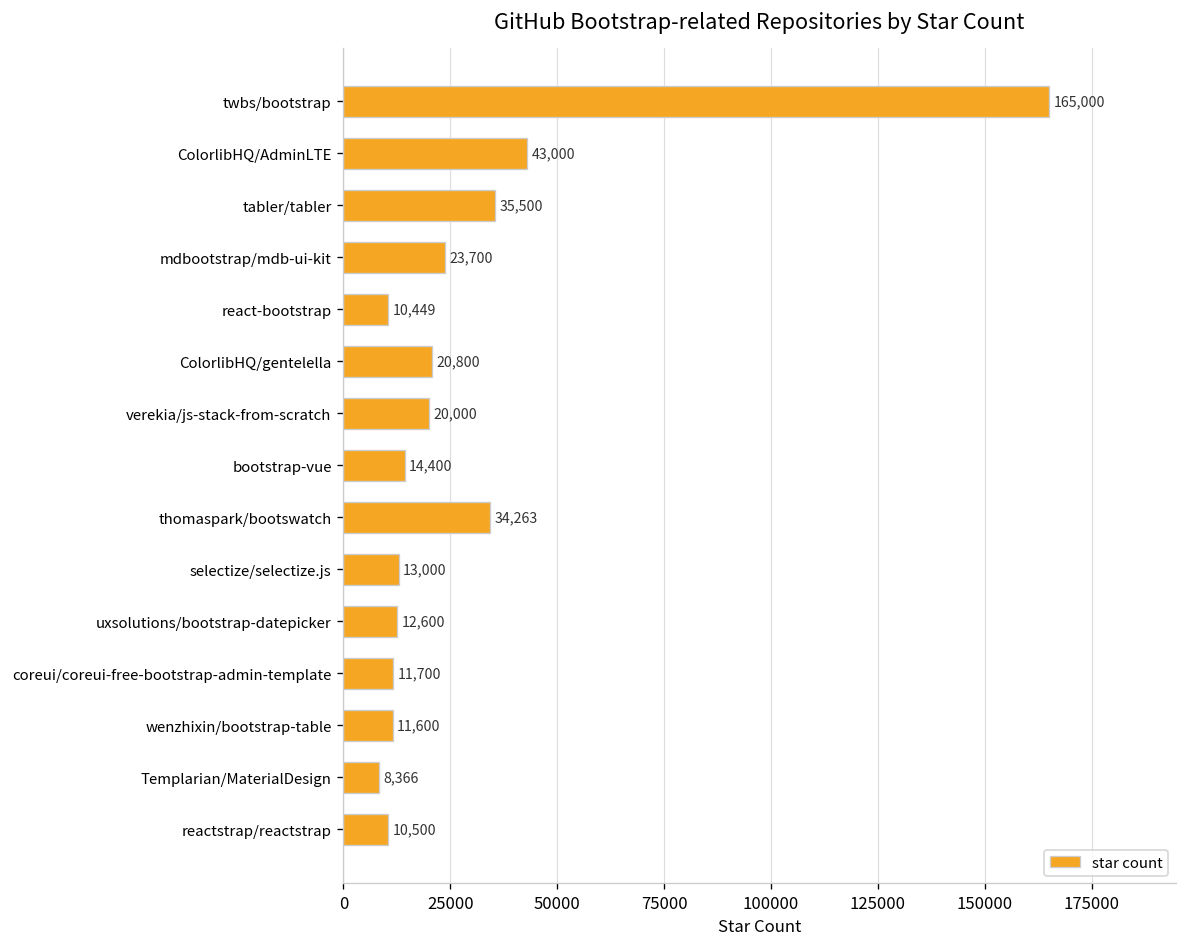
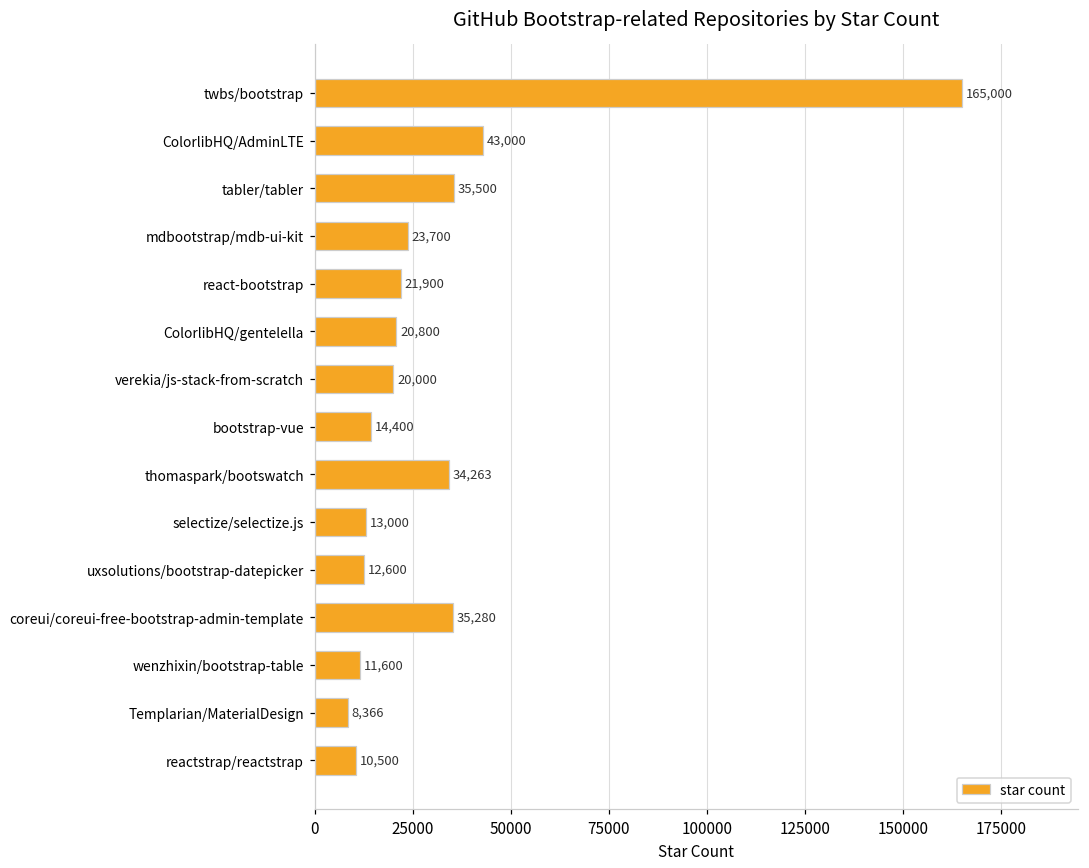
  {
    "twbs/bootstrap": "165,000",
    "ColorlibHQ/AdminLTE": "43,000",
    "tabler/tabler": "35,500",
    "mdbootstrap/mdb-ui-kit": "23,700",
-   "react-bootstrap": "10,449",
+   "react-bootstrap": "21,900",
    "ColorlibHQ/gentelella": "20,800",
    "verekia/js-stack-from-scratch": "20,000",
    "bootstrap-vue": "14,400",
    "thomaspark/bootswatch": "34,263",
    "selectize/selectize.js": "13,000",
    "uxsolutions/bootstrap-datepicker": "12,600",
-   "coreui/coreui-free-bootstrap-admin-template": "11,700",
+   "coreui/coreui-free-bootstrap-admin-template": "35,280",
    "wenzhixin/bootstrap-table": "11,600",
    "Templarian/MaterialDesign": "8,366",
    "reactstrap/reactstrap": "10,500"
  }
